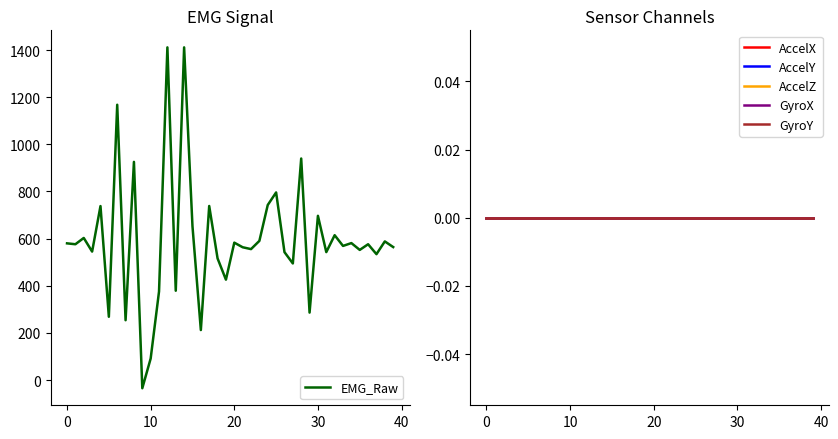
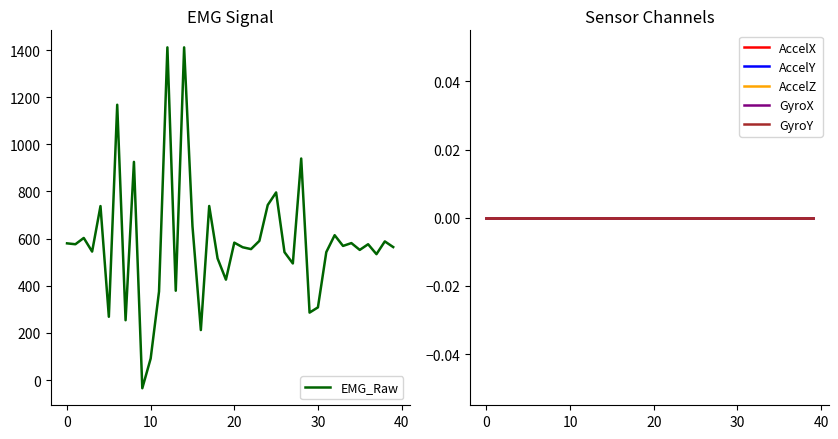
  {
    "EMG Signal": {
      "0": 580,
      "10": 90,
      "20": 580,
-     "30": 700
+     "30": 310
    },
    "Sensor Channels": {
      "0": 0.000,
      "10": 0.000,
      "20": 0.000,
      "30": 0.000
    }
  }
